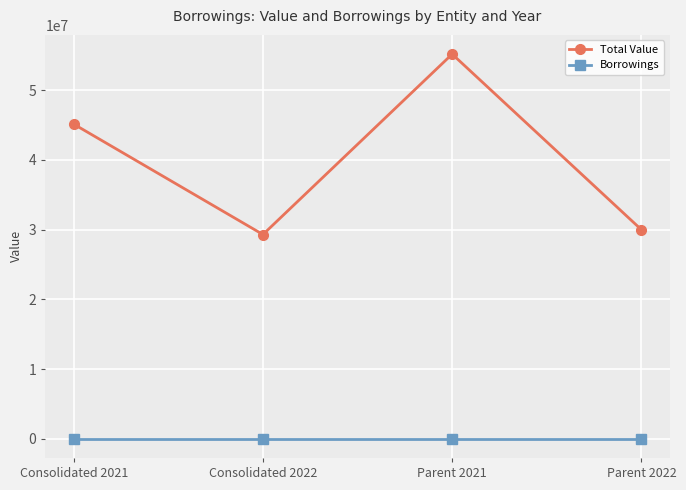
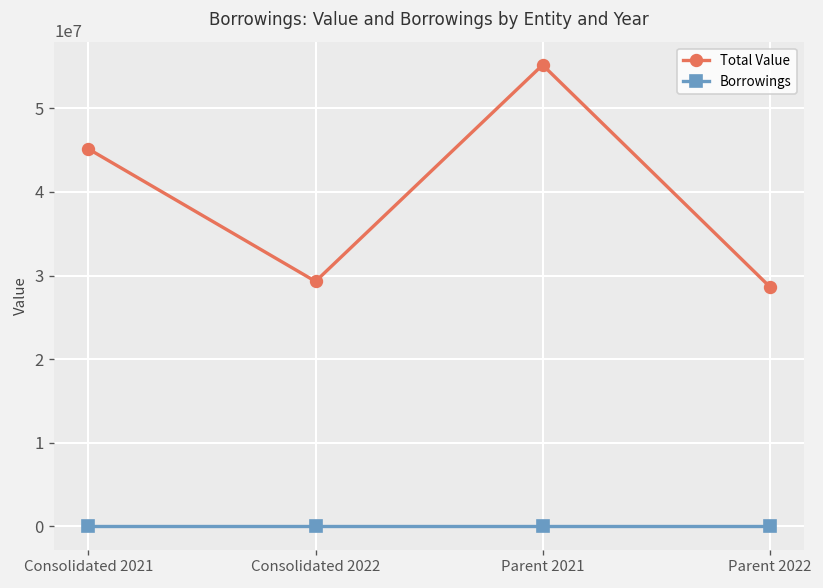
  {
    "Total Value": {
      "Consolidated 2021": 45000000,
      "Consolidated 2022": 29000000,
      "Parent 2021": 55000000,
-     "Parent 2022": 30000000
+     "Parent 2022": 29000000
    },
    "Borrowings": {
      "Consolidated 2021": 0,
      "Consolidated 2022": 0,
      "Parent 2021": 0,
      "Parent 2022": 0
    }
  }
